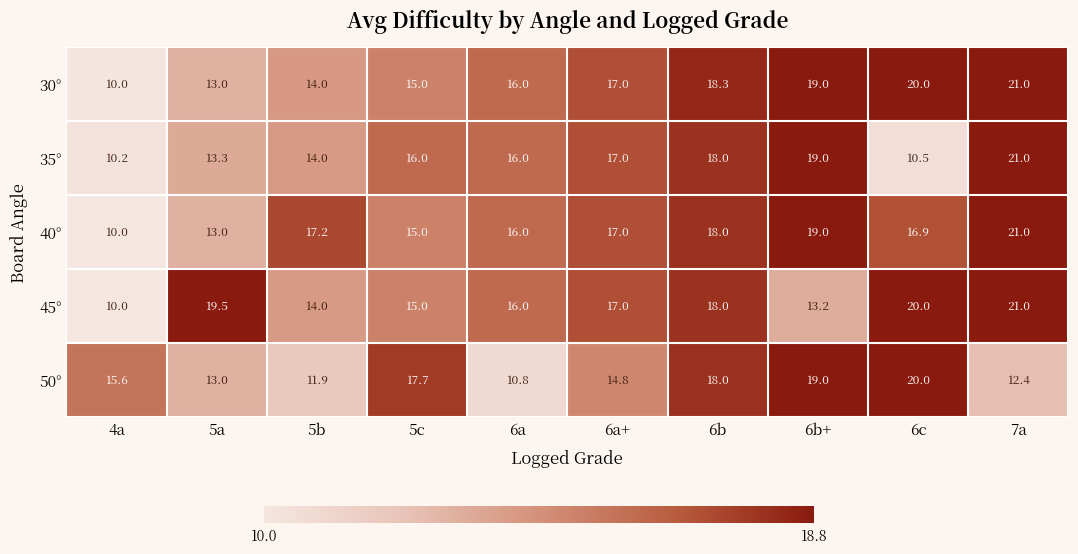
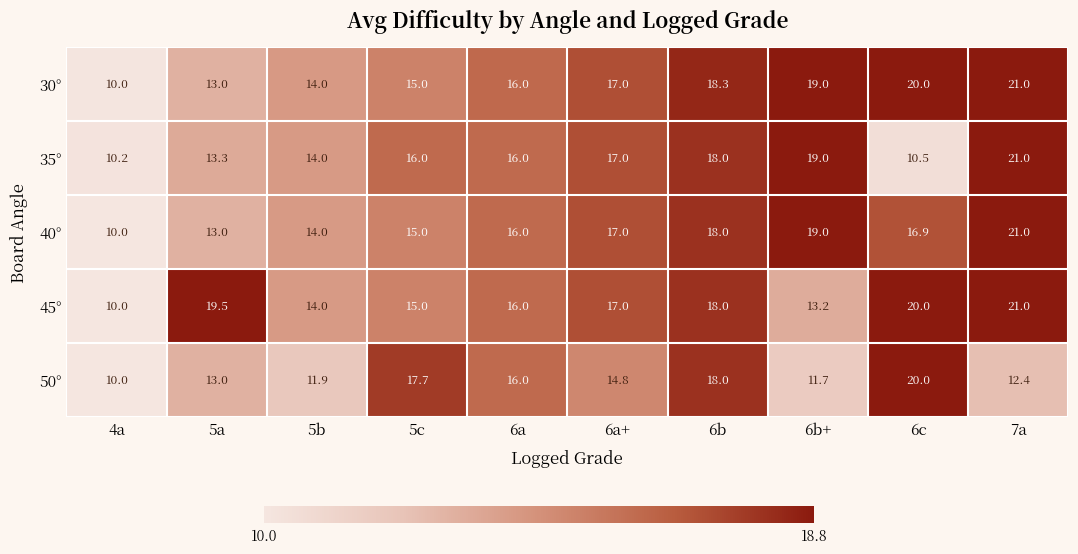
  {
    "30°": {
      "4a": 10.0,
      "5a": 13.0,
      "5b": 14.0,
      "5c": 15.0,
      "6a": 16.0,
      "6a+": 17.0,
      "6b": 18.3,
      "6b+": 19.0,
      "6c": 20.0,
      "7a": 21.0
    },
    "35°": {
      "4a": 10.2,
      "5a": 13.3,
      "5b": 14.0,
      "5c": 16.0,
      "6a": 16.0,
      "6a+": 17.0,
      "6b": 18.0,
      "6b+": 19.0,
      "6c": 10.5,
      "7a": 21.0
    },
    "40°": {
      "4a": 10.0,
      "5a": 13.0,
-     "5b": 17.2,
+     "5b": 14.0,
      "5c": 15.0,
      "6a": 16.0,
      "6a+": 17.0,
      "6b": 18.0,
      "6b+": 19.0,
      "6c": 16.9,
      "7a": 21.0
    },
    "45°": {
      "4a": 10.0,
      "5a": 19.5,
      "5b": 14.0,
      "5c": 15.0,
      "6a": 16.0,
      "6a+": 17.0,
      "6b": 18.0,
      "6b+": 13.2,
      "6c": 20.0,
      "7a": 21.0
    },
    "50°": {
-     "4a": 15.6,
+     "4a": 10.0,
      "5a": 13.0,
      "5b": 11.9,
      "5c": 17.7,
-     "6a": 10.8,
+     "6a": 16.0,
      "6a+": 14.8,
      "6b": 18.0,
-     "6b+": 19.0,
+     "6b+": 11.7,
      "6c": 20.0,
      "7a": 12.4
    }
  }
